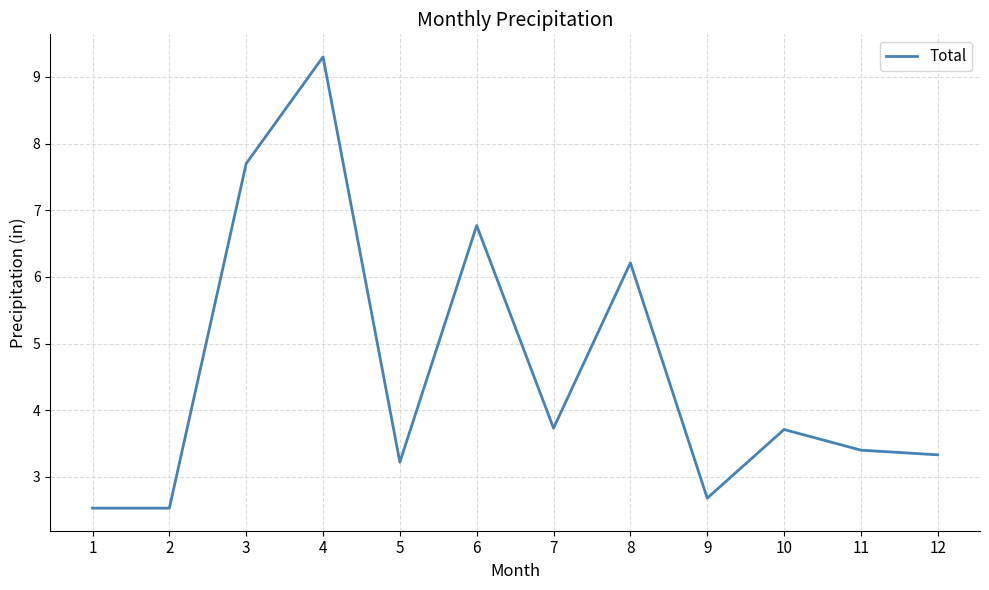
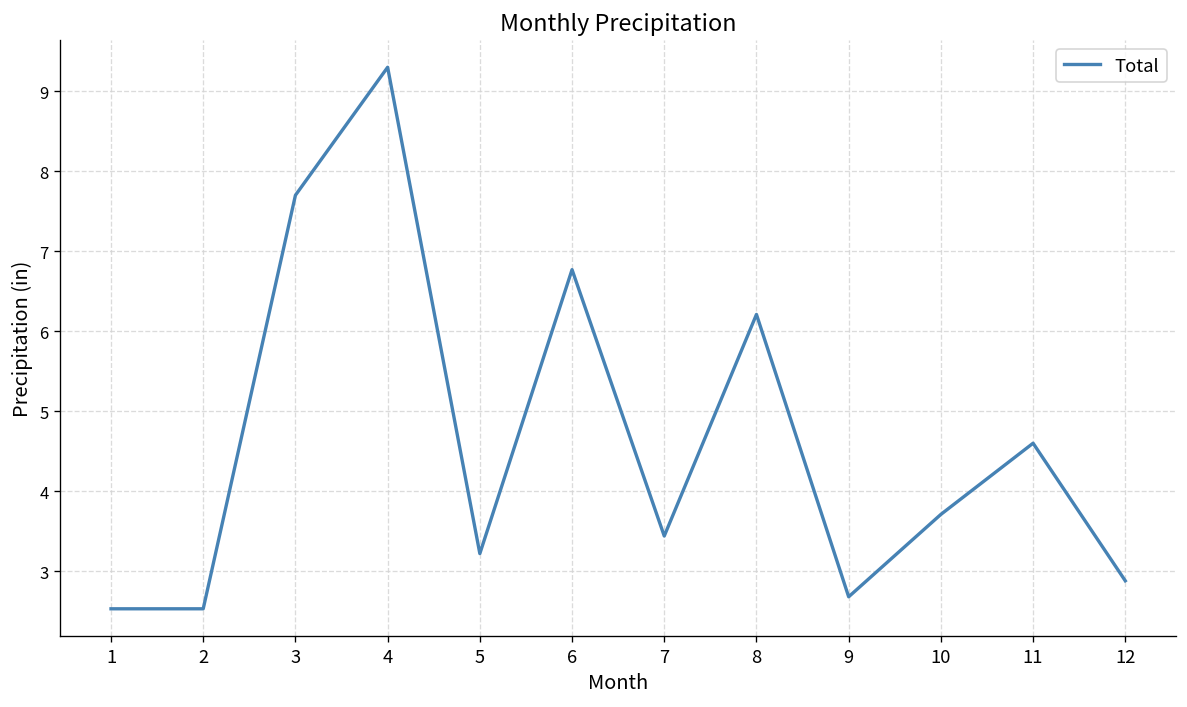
  {
    "1": 2.5,
    "2": 2.5,
    "3": 7.7,
    "4": 9.3,
    "5": 3.2,
    "6": 6.8,
-   "7": 3.7,
+   "7": 3.4,
    "8": 6.2,
    "9": 2.7,
    "10": 3.7,
-   "11": 3.4,
-   "12": 3.3
+   "11": 4.6,
+   "12": 2.9
  }
